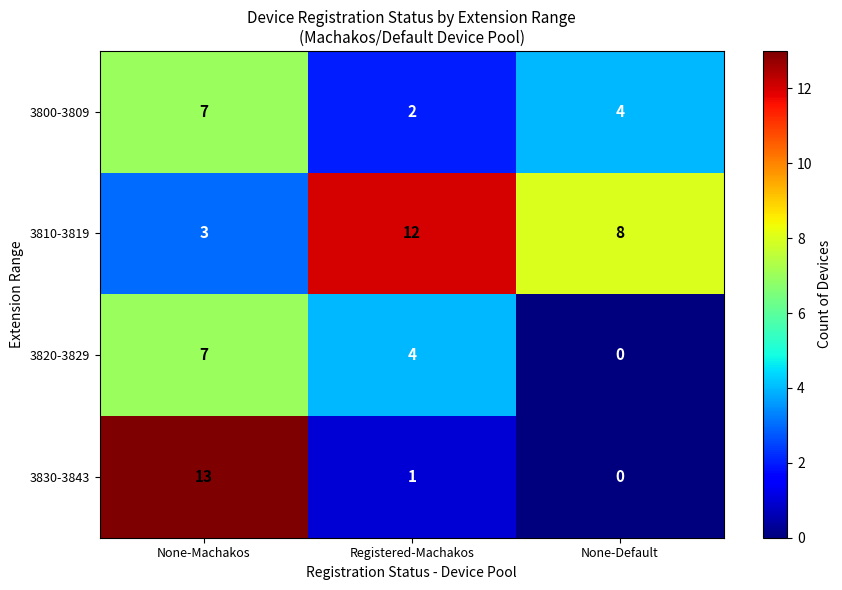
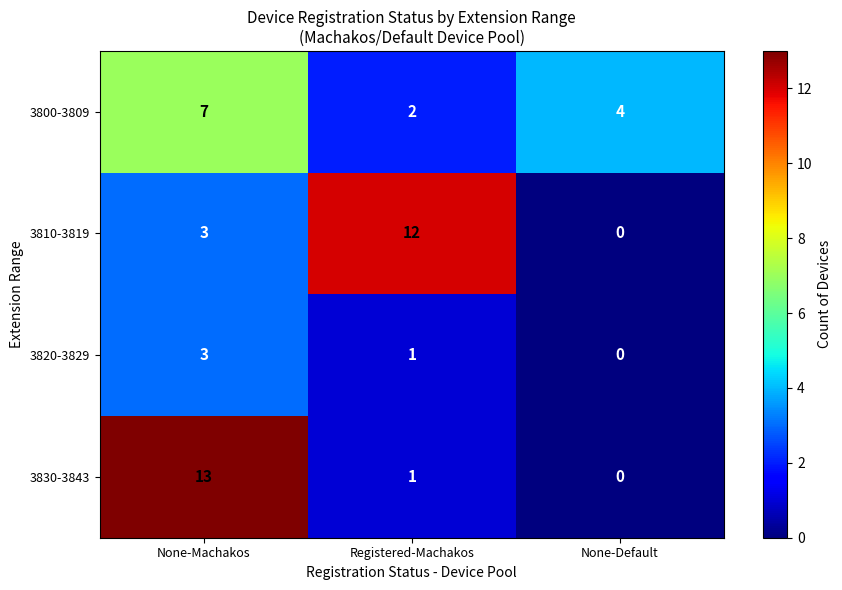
  {
    "3800-3809": {
      "None-Machakos": 7,
      "Registered-Machakos": 2,
      "None-Default": 4
    },
    "3810-3819": {
      "None-Machakos": 3,
      "Registered-Machakos": 12,
-     "None-Default": 8
+     "None-Default": 0
    },
    "3820-3829": {
-     "None-Machakos": 7,
-     "Registered-Machakos": 4,
+     "None-Machakos": 3,
+     "Registered-Machakos": 1,
      "None-Default": 0
    },
    "3830-3843": {
      "None-Machakos": 13,
      "Registered-Machakos": 1,
      "None-Default": 0
    }
  }
